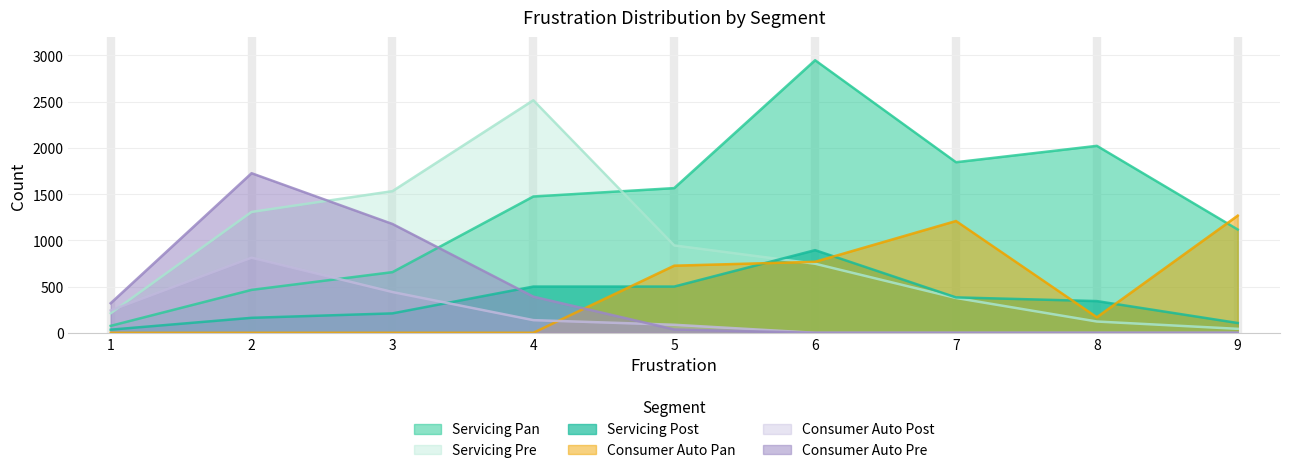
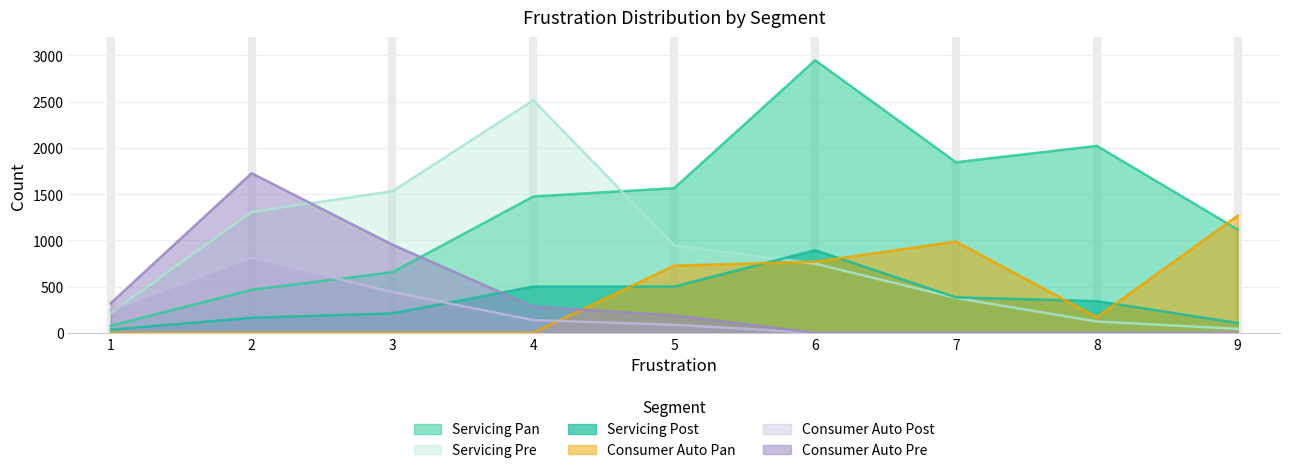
  {
    "Consumer Auto Pan": {
      "1": 0,
      "2": 0,
      "3": 0,
      "4": 0,
      "5": 700,
-     "7": 1200,
+     "7": 1000,
      "8": 200,
      "9": 1300
    },
    "Consumer Auto Pre": {
      "1": 300,
      "2": 1700,
-     "3": 1200,
-     "4": 400,
-     "5": 0
+     "3": 1000,
+     "4": 300,
+     "5": 200
    }
  }
